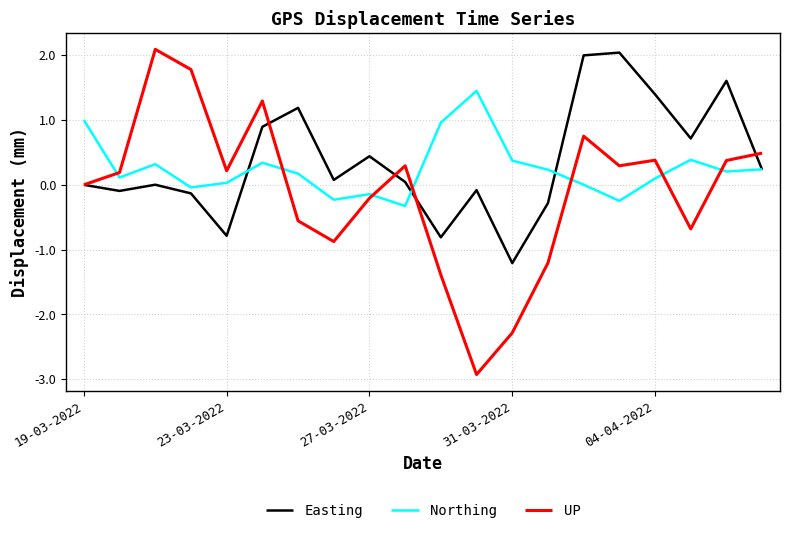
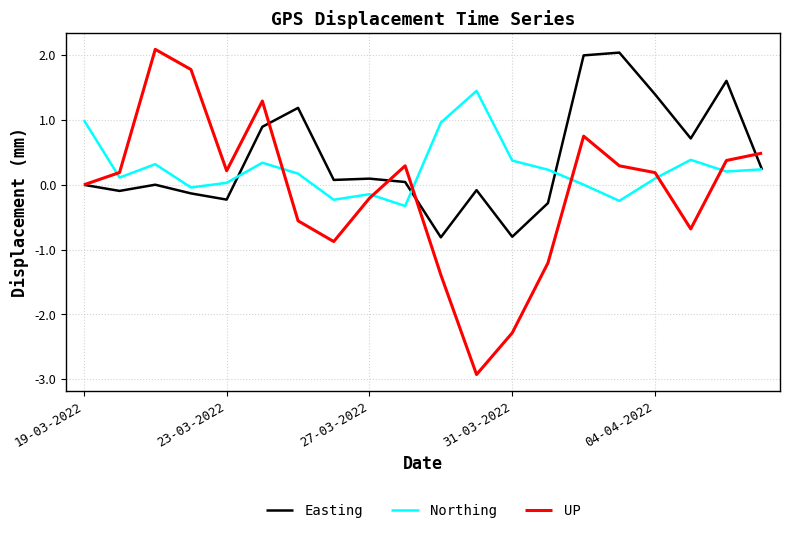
  {
    "Easting": {
-     "23-03-2022": -0.8,
-     "27-03-2022": 0.4,
-     "31-03-2022": -1.2,
+     "23-03-2022": -0.2,
+     "27-03-2022": 0.1,
+     "31-03-2022": -0.8,
      "04-04-2022": 1.4
    },
    "Northing": {
      "19-03-2022": 1.0,
      "23-03-2022": 0.0,
      "27-03-2022": -0.1,
      "31-03-2022": 0.4,
      "04-04-2022": 0.1
    },
    "UP": {
      "23-03-2022": 0.2,
      "27-03-2022": -0.2,
      "31-03-2022": -2.3,
-     "04-04-2022": 0.4
+     "04-04-2022": 0.2
    }
  }
